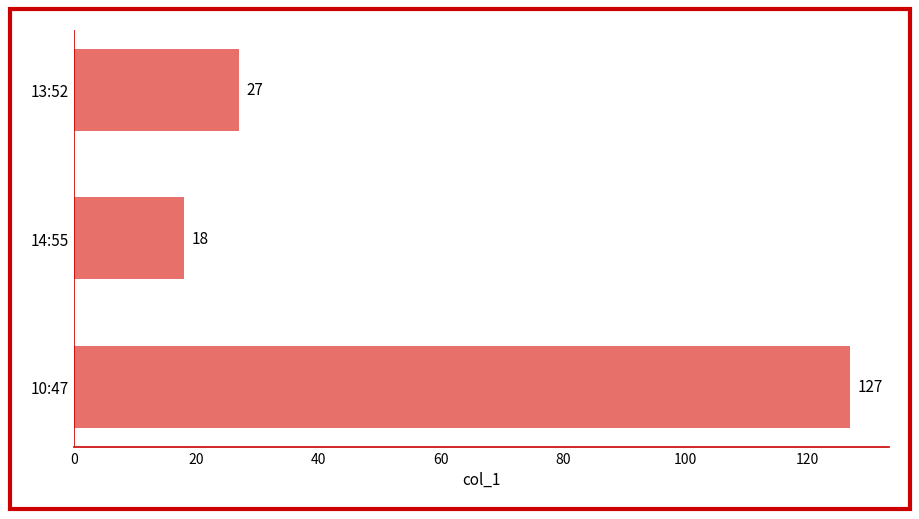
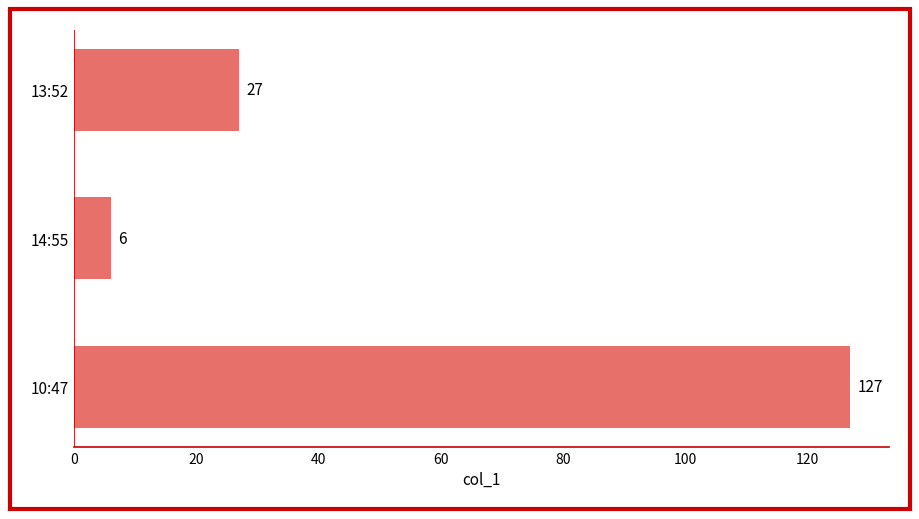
  {
    "13:52": 27,
-   "14:55": 18,
+   "14:55": 6,
    "10:47": 127
  }
